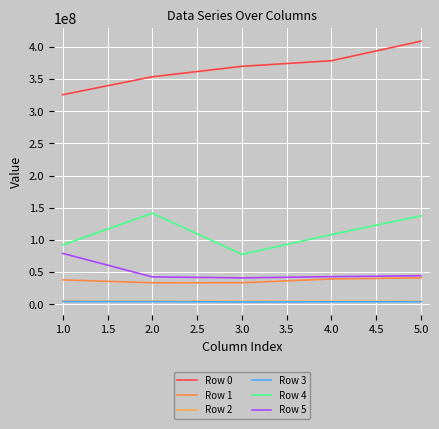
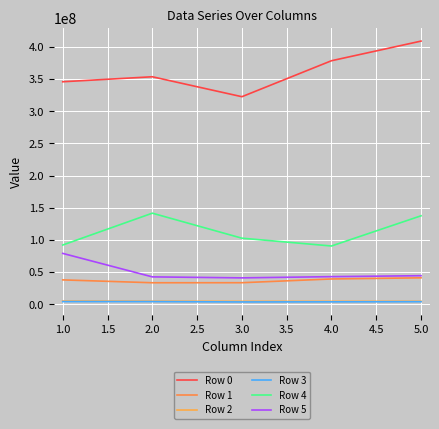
  {
    "Row 0": {
-     "1.0": 330000000,
+     "1.0": 350000000,
      "2.0": 350000000,
-     "3.0": 370000000,
+     "3.0": 320000000,
      "4.0": 380000000,
      "5.0": 410000000
    },
    "Row 4": {
      "1.0": 90000000,
      "2.0": 140000000,
-     "3.0": 80000000,
-     "4.0": 110000000,
+     "3.0": 100000000,
+     "4.0": 90000000,
      "5.0": 140000000
    },
    "Row 5": {
      "1.0": 80000000,
      "2.0": 40000000,
      "3.0": 40000000
    }
  }
